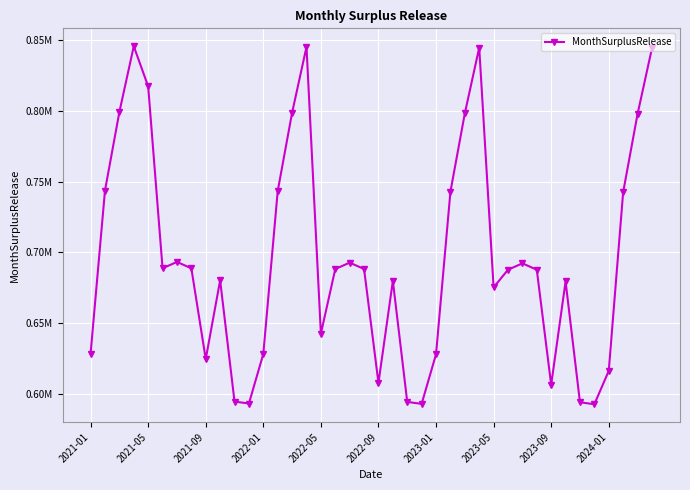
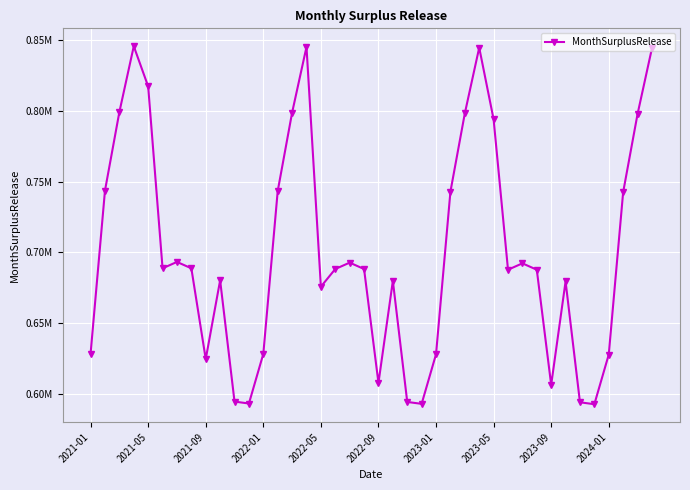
  {
    "2021-01": 628000,
    "2021-05": 817000,
    "2021-09": 624000,
    "2022-01": 628000,
-   "2022-05": 642000,
+   "2022-05": 676000,
    "2022-09": 608000,
    "2023-01": 628000,
-   "2023-05": 675000,
+   "2023-05": 794000,
    "2023-09": 606000,
-   "2024-01": 616000
+   "2024-01": 628000
  }
